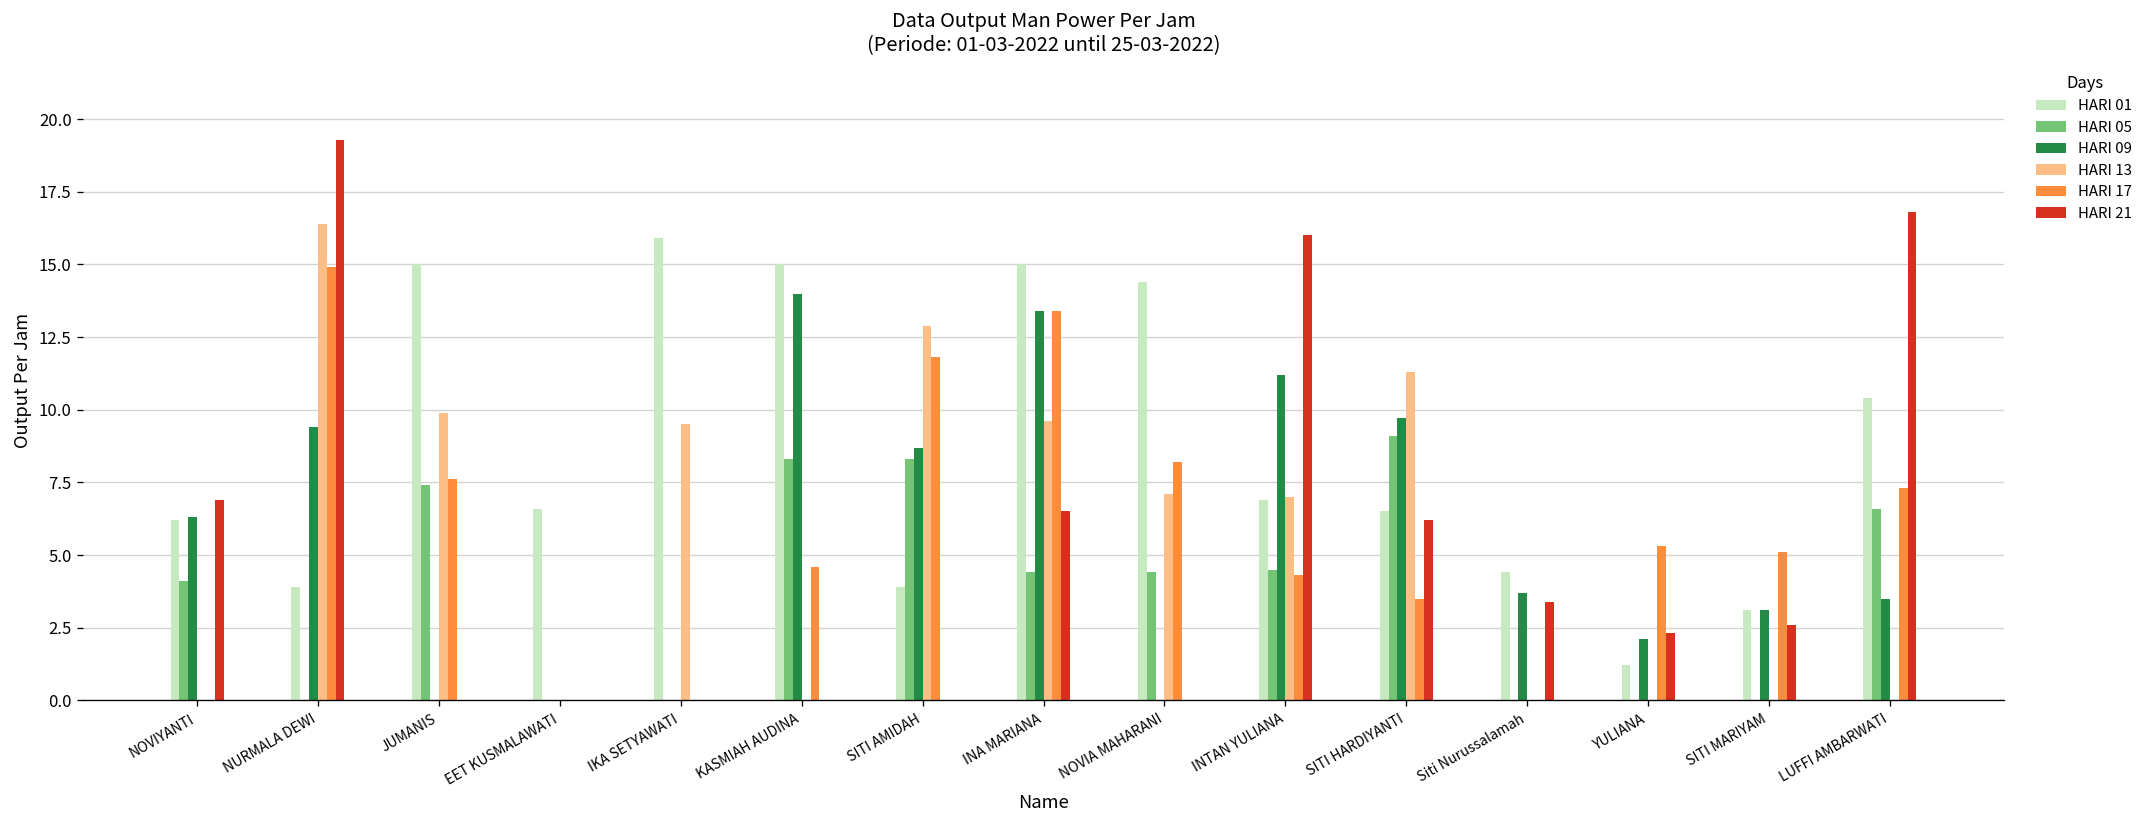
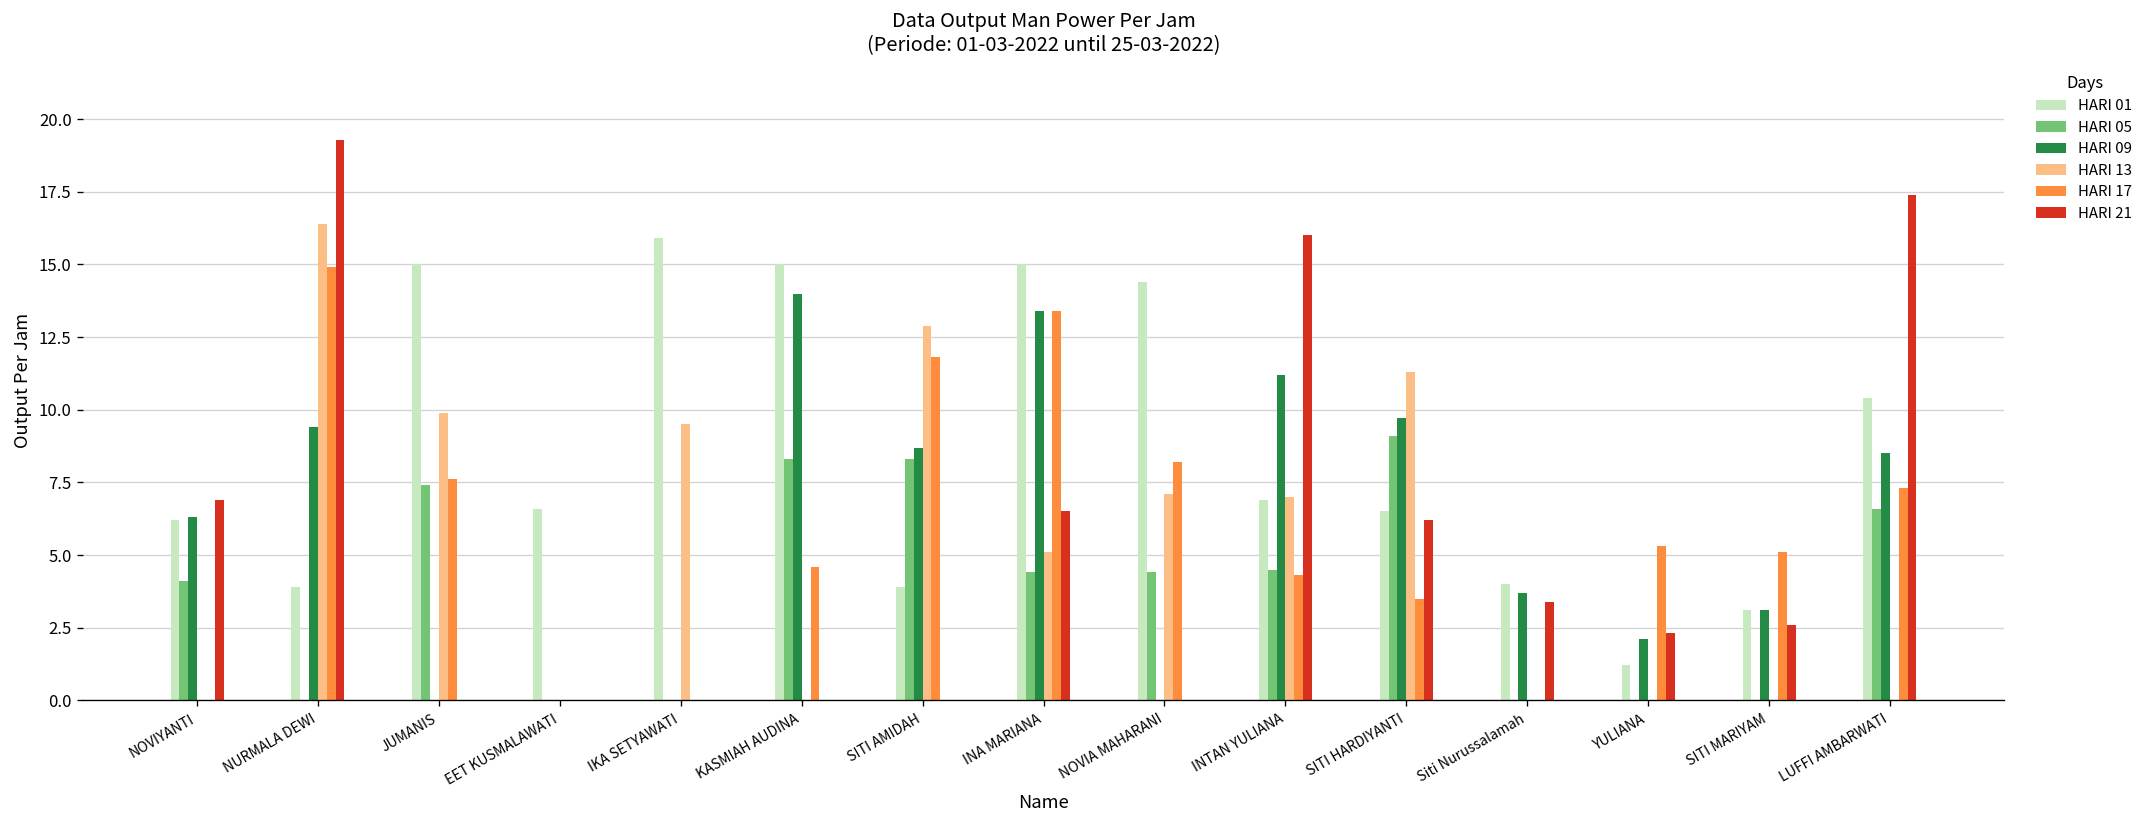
  {
    "HARI 01": {
      "NOVIYANTI": 6.2,
      "NURMALA DEWI": 3.9,
      "JUMANIS": 15.0,
      "EET KUSMALAWATI": 6.6,
      "IKA SETYAWATI": 15.9,
      "KASMIAH AUDINA": 15.0,
      "SITI AMIDAH": 3.9,
      "INA MARIANA": 15.0,
      "NOVIA MAHARANI": 14.4,
      "INTAN YULIANA": 6.9,
      "SITI HARDIYANTI": 6.5,
-     "Siti Nurussalamah": 4.4,
+     "Siti Nurussalamah": 4.0,
      "YULIANA": 1.2,
      "SITI MARIYAM": 3.1,
      "LUFFI AMBARWATI": 10.4
    },
    "HARI 05": {
      "NOVIYANTI": 4.1,
      "NURMALA DEWI": 0.0,
      "JUMANIS": 7.4,
      "EET KUSMALAWATI": 0.0,
      "IKA SETYAWATI": 0.0,
      "KASMIAH AUDINA": 8.3,
      "SITI AMIDAH": 8.3,
      "INA MARIANA": 4.4,
      "NOVIA MAHARANI": 4.4,
      "INTAN YULIANA": 4.5,
      "SITI HARDIYANTI": 9.1,
      "Siti Nurussalamah": 0.0,
      "YULIANA": 0.0,
      "SITI MARIYAM": 0.0,
      "LUFFI AMBARWATI": 6.6
    },
    "HARI 09": {
      "NOVIYANTI": 6.3,
      "NURMALA DEWI": 9.4,
      "JUMANIS": 0.0,
      "EET KUSMALAWATI": 0.0,
      "IKA SETYAWATI": 0.0,
      "KASMIAH AUDINA": 14.0,
      "SITI AMIDAH": 8.7,
      "INA MARIANA": 13.4,
      "NOVIA MAHARANI": 0.0,
      "INTAN YULIANA": 11.2,
      "SITI HARDIYANTI": 9.7,
      "Siti Nurussalamah": 3.7,
      "YULIANA": 2.1,
      "SITI MARIYAM": 3.1,
-     "LUFFI AMBARWATI": 3.5
+     "LUFFI AMBARWATI": 8.5
    },
    "HARI 13": {
      "NOVIYANTI": 0.0,
      "NURMALA DEWI": 16.4,
      "JUMANIS": 9.9,
      "EET KUSMALAWATI": 0.0,
      "IKA SETYAWATI": 9.5,
      "KASMIAH AUDINA": 0.0,
      "SITI AMIDAH": 12.9,
-     "INA MARIANA": 9.6,
+     "INA MARIANA": 5.1,
      "NOVIA MAHARANI": 7.1,
      "INTAN YULIANA": 7.0,
      "SITI HARDIYANTI": 11.3,
      "Siti Nurussalamah": 0.0,
      "YULIANA": 0.0,
      "SITI MARIYAM": 0.0,
      "LUFFI AMBARWATI": 0.0
    },
    "HARI 17": {
      "NOVIYANTI": 0.0,
      "NURMALA DEWI": 14.9,
      "JUMANIS": 7.6,
      "EET KUSMALAWATI": 0.0,
      "IKA SETYAWATI": 0.0,
      "KASMIAH AUDINA": 4.6,
      "SITI AMIDAH": 11.8,
      "INA MARIANA": 13.4,
      "NOVIA MAHARANI": 8.2,
      "INTAN YULIANA": 4.3,
      "SITI HARDIYANTI": 3.5,
      "Siti Nurussalamah": 0.0,
      "YULIANA": 5.3,
      "SITI MARIYAM": 5.1,
      "LUFFI AMBARWATI": 7.3
    },
    "HARI 21": {
      "NOVIYANTI": 6.9,
      "NURMALA DEWI": 19.3,
      "JUMANIS": 0.0,
      "EET KUSMALAWATI": 0.0,
      "IKA SETYAWATI": 0.0,
      "KASMIAH AUDINA": 0.0,
      "SITI AMIDAH": 0.0,
      "INA MARIANA": 6.5,
      "NOVIA MAHARANI": 0.0,
      "INTAN YULIANA": 16.0,
      "SITI HARDIYANTI": 6.2,
      "Siti Nurussalamah": 3.4,
      "YULIANA": 2.3,
      "SITI MARIYAM": 2.6,
-     "LUFFI AMBARWATI": 16.8
+     "LUFFI AMBARWATI": 17.4
    }
  }
